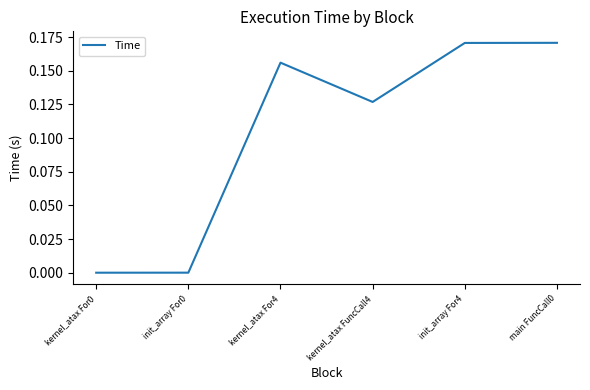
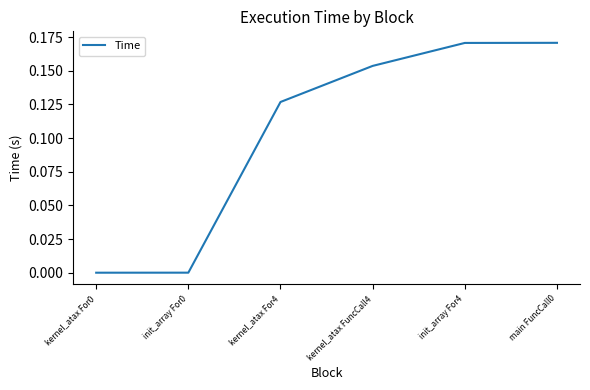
  {
    "kernel_atax For0": 0.000,
    "init_array For0": 0.000,
-   "kernel_atax For4": 0.156,
-   "kernel_atax FuncCall4": 0.127,
+   "kernel_atax For4": 0.127,
+   "kernel_atax FuncCall4": 0.154,
    "init_array For4": 0.171,
    "main FuncCall0": 0.171
  }
